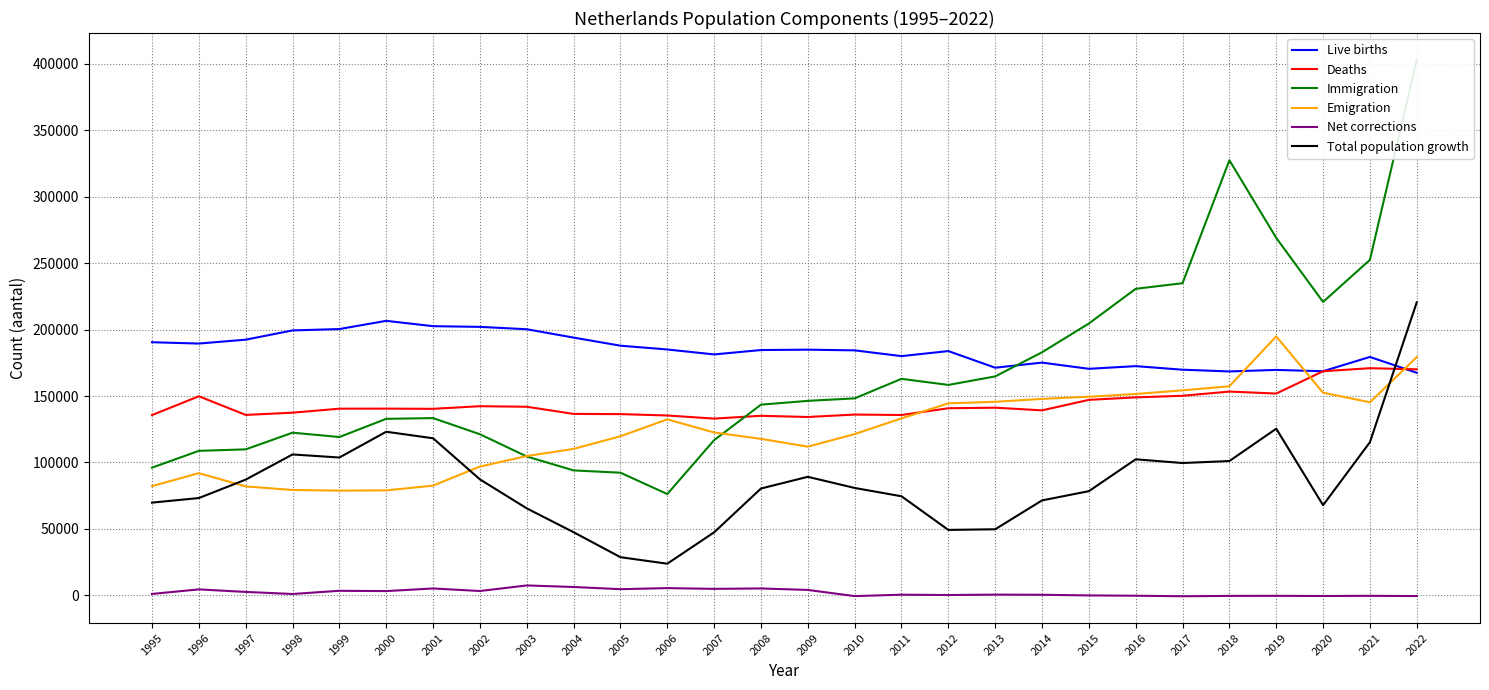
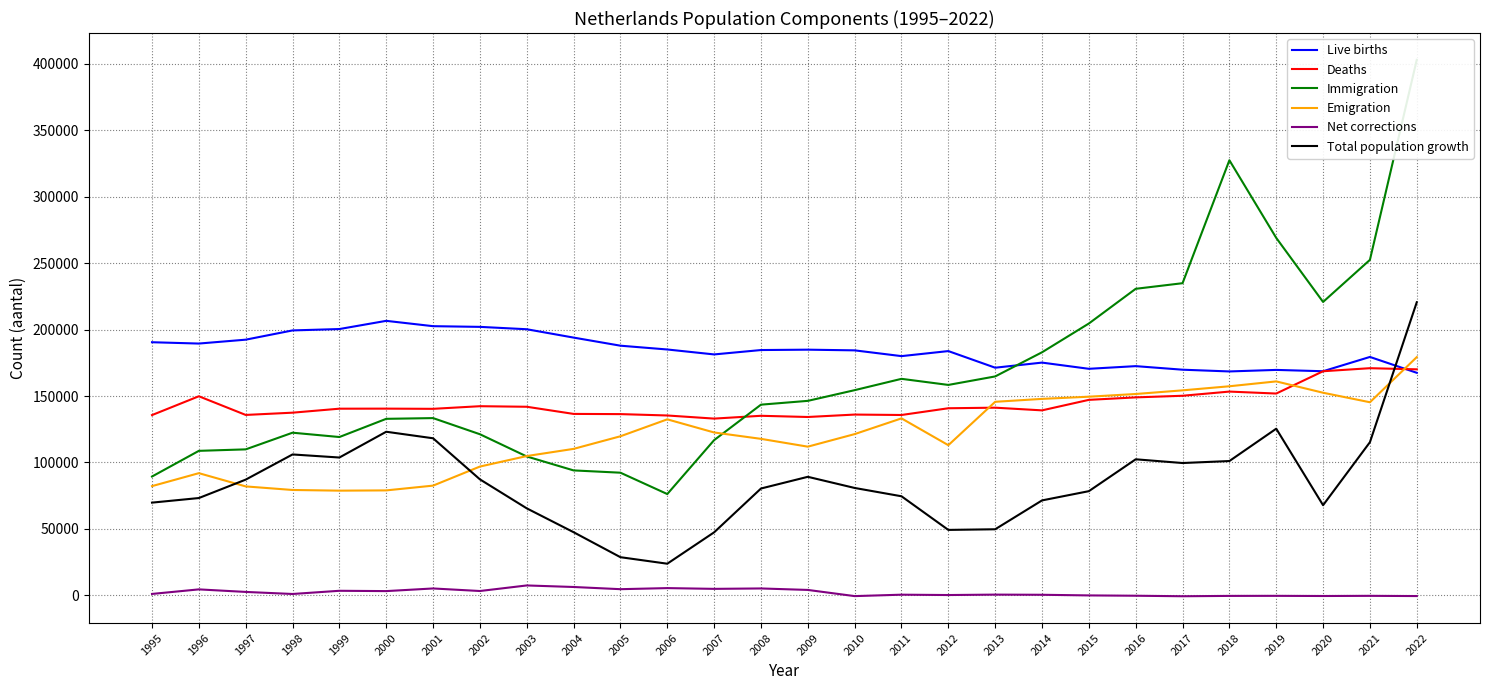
  {
    "Live births": {
      "1995": 191000,
      "1996": 190000,
      "1997": 192000,
      "1998": 199000,
      "1999": 200000,
      "2000": 207000,
      "2001": 203000,
      "2002": 202000,
      "2003": 200000,
      "2004": 194000,
      "2005": 188000,
      "2006": 185000,
      "2007": 181000,
      "2008": 185000,
      "2009": 185000,
      "2010": 184000,
      "2011": 180000,
      "2012": 184000,
      "2013": 171000,
      "2014": 175000,
      "2015": 171000,
      "2016": 173000,
      "2017": 170000,
      "2018": 169000,
      "2019": 170000,
      "2021": 179000,
      "2022": 168000
    },
    "Deaths": {
      "1995": 136000,
      "1996": 150000,
      "1997": 136000,
      "1998": 137000,
      "1999": 140000,
      "2000": 141000,
      "2001": 140000,
      "2002": 142000,
      "2003": 142000,
      "2004": 137000,
      "2005": 136000,
      "2006": 135000,
      "2007": 133000,
      "2008": 135000,
      "2009": 134000,
      "2010": 136000,
      "2011": 136000,
      "2012": 141000,
      "2013": 141000,
      "2014": 139000,
      "2015": 147000,
      "2016": 149000,
      "2017": 150000,
      "2018": 153000,
      "2019": 152000,
      "2021": 171000,
      "2022": 170000
    },
    "Immigration": {
-     "1995": 96000,
+     "1995": 89000,
      "1996": 109000,
      "1997": 110000,
      "1998": 122000,
      "1999": 119000,
      "2000": 133000,
      "2001": 133000,
      "2002": 121000,
      "2004": 94000,
      "2005": 92000,
      "2006": 76000,
      "2007": 117000,
      "2008": 144000,
      "2009": 146000,
-     "2010": 148000,
+     "2010": 154000,
      "2011": 163000,
      "2012": 158000,
      "2013": 165000,
      "2014": 183000,
      "2015": 205000,
      "2016": 231000,
      "2017": 235000,
      "2018": 328000,
      "2019": 269000,
      "2020": 221000,
      "2021": 253000
    },
    "Emigration": {
      "1995": 82000,
      "1996": 92000,
      "1997": 82000,
      "1998": 79000,
      "1999": 79000,
      "2000": 79000,
      "2001": 83000,
      "2002": 97000,
      "2004": 110000,
      "2005": 120000,
      "2006": 132000,
      "2007": 123000,
      "2008": 118000,
      "2009": 112000,
      "2010": 121000,
      "2011": 133000,
-     "2012": 144000,
+     "2012": 113000,
      "2013": 146000,
      "2014": 148000,
      "2015": 150000,
      "2016": 152000,
      "2017": 154000,
      "2018": 157000,
-     "2019": 195000,
+     "2019": 161000,
      "2020": 152000,
      "2021": 145000,
      "2022": 179000
    },
    "Net corrections": {
      "1995": 1000,
      "1996": 4000,
      "1997": 3000,
      "1998": 1000,
      "1999": 3000,
      "2000": 3000,
      "2001": 5000,
      "2002": 3000,
      "2003": 7000,
      "2004": 6000,
      "2005": 5000,
      "2006": 5000,
      "2007": 5000,
      "2008": 5000,
      "2009": 4000,
      "2010": -1000,
      "2011": 0,
      "2012": 0,
      "2013": 1000,
      "2014": 0,
      "2015": 0,
      "2016": 0,
      "2017": -1000,
      "2018": 0,
      "2019": 0,
      "2020": -1000,
      "2021": 0,
      "2022": -1000
    },
    "Total population growth": {
      "1995": 70000,
      "1996": 73000,
      "1997": 87000,
      "1998": 106000,
      "1999": 104000,
      "2000": 123000,
      "2001": 118000,
      "2002": 87000,
      "2003": 65000,
      "2004": 47000,
      "2005": 29000,
      "2006": 24000,
      "2007": 47000,
      "2008": 80000,
      "2009": 89000,
      "2010": 81000,
      "2011": 75000,
      "2012": 49000,
      "2013": 50000,
      "2014": 71000,
      "2015": 78000,
      "2016": 102000,
      "2017": 100000,
      "2018": 101000,
      "2019": 125000,
      "2020": 68000,
      "2021": 115000,
      "2022": 221000
    }
  }
